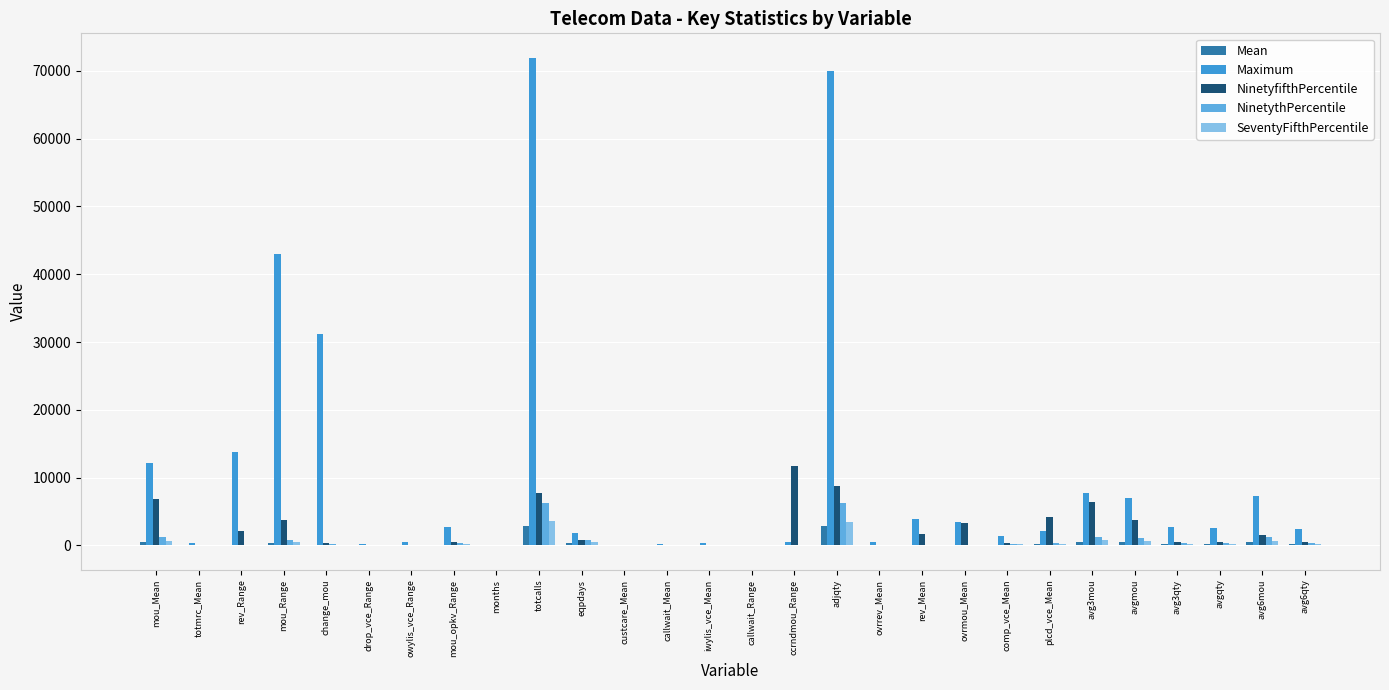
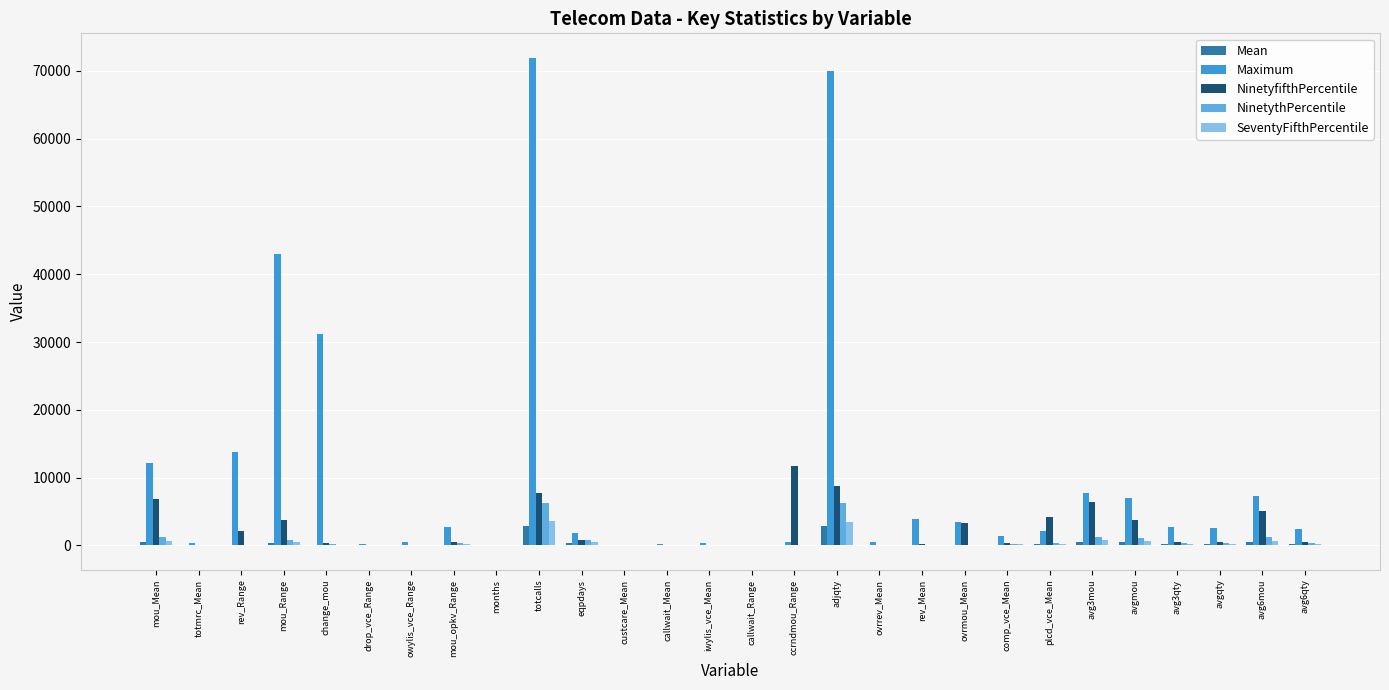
  {
    "NinetyfifthPercentile": {
      "mou_Mean": 7000,
      "rev_Range": 2000,
      "mou_Range": 4000,
      "mou_opkv_Range": 0,
      "totcalls": 8000,
      "eqpdays": 1000,
      "ccrndmou_Range": 12000,
      "adjqty": 9000,
-     "rev_Mean": 2000,
+     "rev_Mean": 0,
      "ovrmou_Mean": 3000,
      "plcd_vce_Mean": 4000,
      "avg3mou": 6000,
      "avgmou": 4000,
      "avg3qty": 1000,
      "avgqty": 0,
-     "avg6mou": 2000,
+     "avg6mou": 5000,
      "avg6qty": 1000
    }
  }
